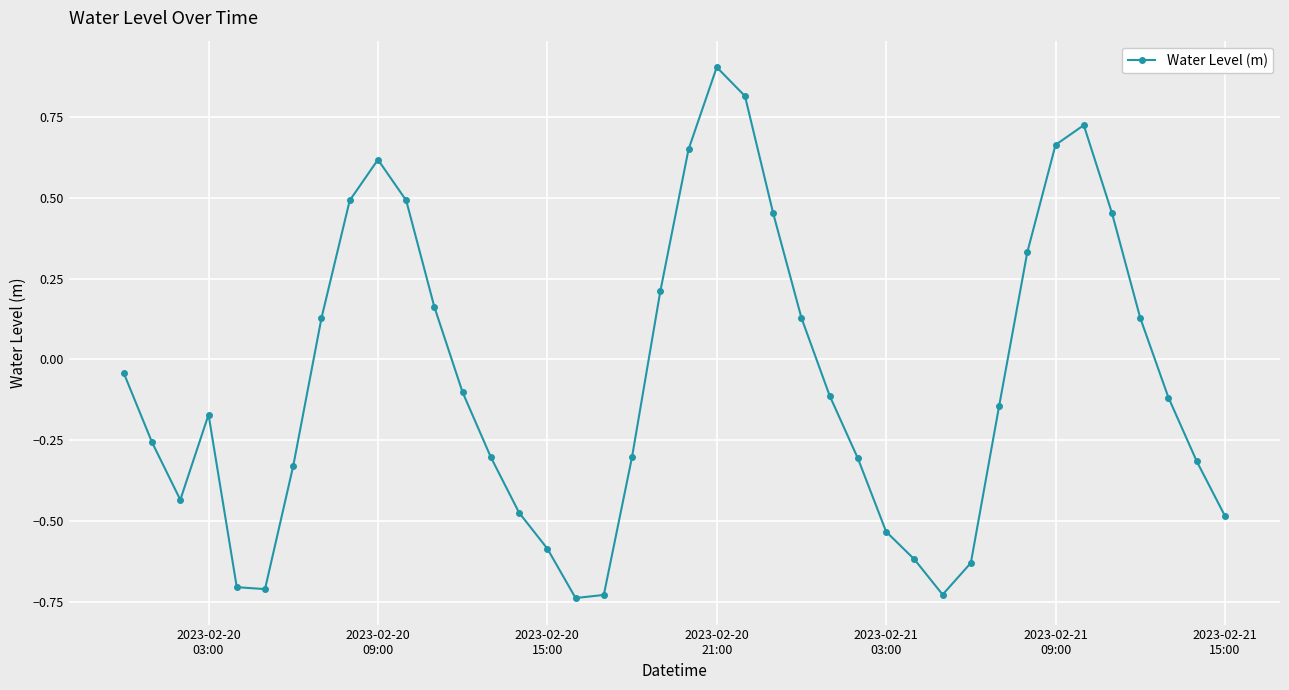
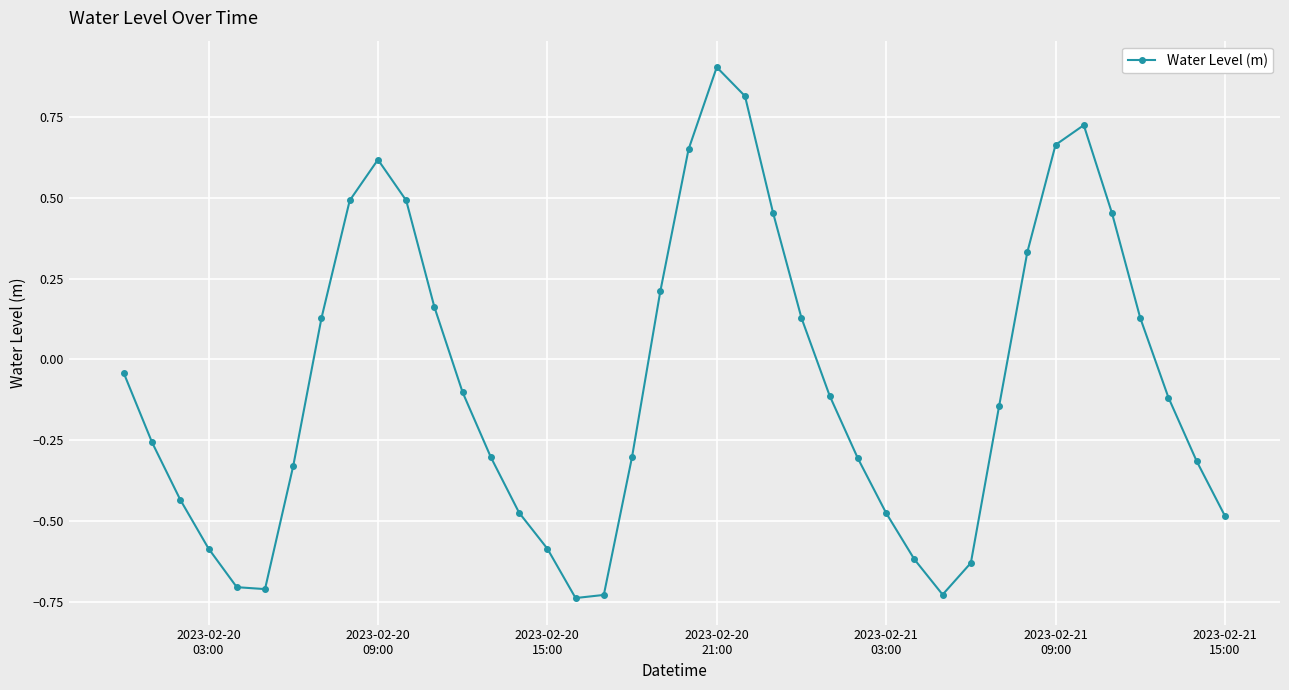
  {
-   "2023-02-20 03:00": -0.17,
+   "2023-02-20 03:00": -0.59,
    "2023-02-20 09:00": 0.62,
    "2023-02-20 15:00": -0.59,
    "2023-02-20 21:00": 0.90,
-   "2023-02-21 03:00": -0.53,
+   "2023-02-21 03:00": -0.48,
    "2023-02-21 09:00": 0.66,
    "2023-02-21 15:00": -0.48
  }
